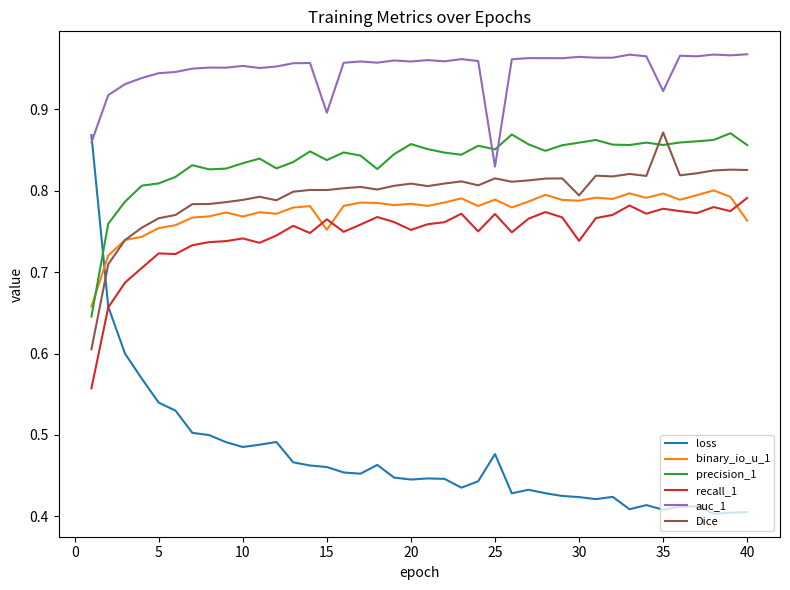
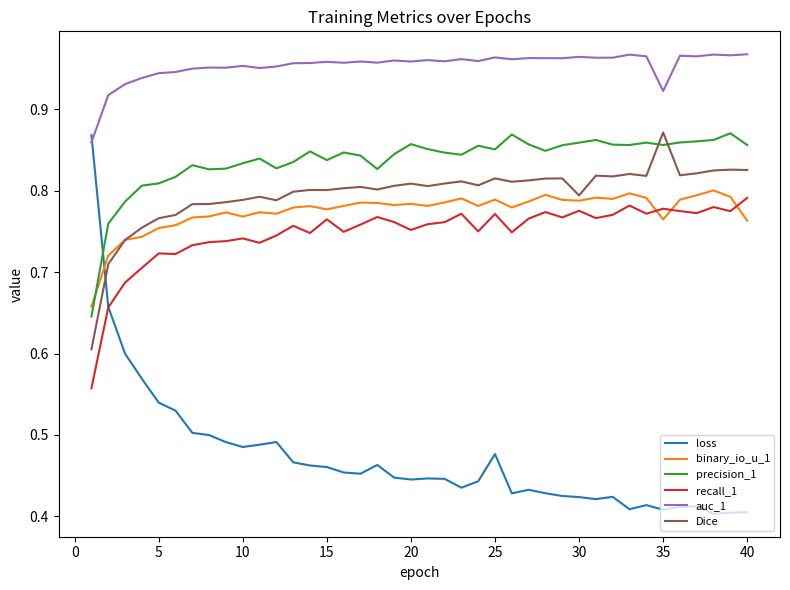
  {
    "loss": {
      "5": 0.54,
      "10": 0.49,
      "15": 0.46,
      "20": 0.45,
      "25": 0.48,
      "30": 0.42
    },
    "binary_io_u_1": {
      "5": 0.75,
      "10": 0.77,
-     "15": 0.75,
+     "15": 0.78,
      "20": 0.78,
      "25": 0.79,
      "30": 0.79,
-     "35": 0.80,
+     "35": 0.76,
      "40": 0.76
    },
    "precision_1": {
      "5": 0.81,
      "10": 0.83,
      "15": 0.84,
      "20": 0.86,
      "25": 0.85,
      "30": 0.86,
      "35": 0.86,
      "40": 0.86
    },
    "recall_1": {
      "5": 0.72,
      "10": 0.74,
      "15": 0.76,
      "20": 0.75,
      "25": 0.77,
-     "30": 0.74,
+     "30": 0.78,
      "35": 0.78,
      "40": 0.79
    },
    "auc_1": {
      "5": 0.94,
      "10": 0.95,
-     "15": 0.90,
+     "15": 0.96,
      "20": 0.96,
-     "25": 0.83,
+     "25": 0.96,
      "30": 0.96,
      "35": 0.92,
      "40": 0.97
    },
    "Dice": {
      "5": 0.77,
      "10": 0.79,
      "15": 0.80,
      "20": 0.81,
      "25": 0.82,
      "30": 0.79,
      "35": 0.87,
      "40": 0.83
    }
  }
